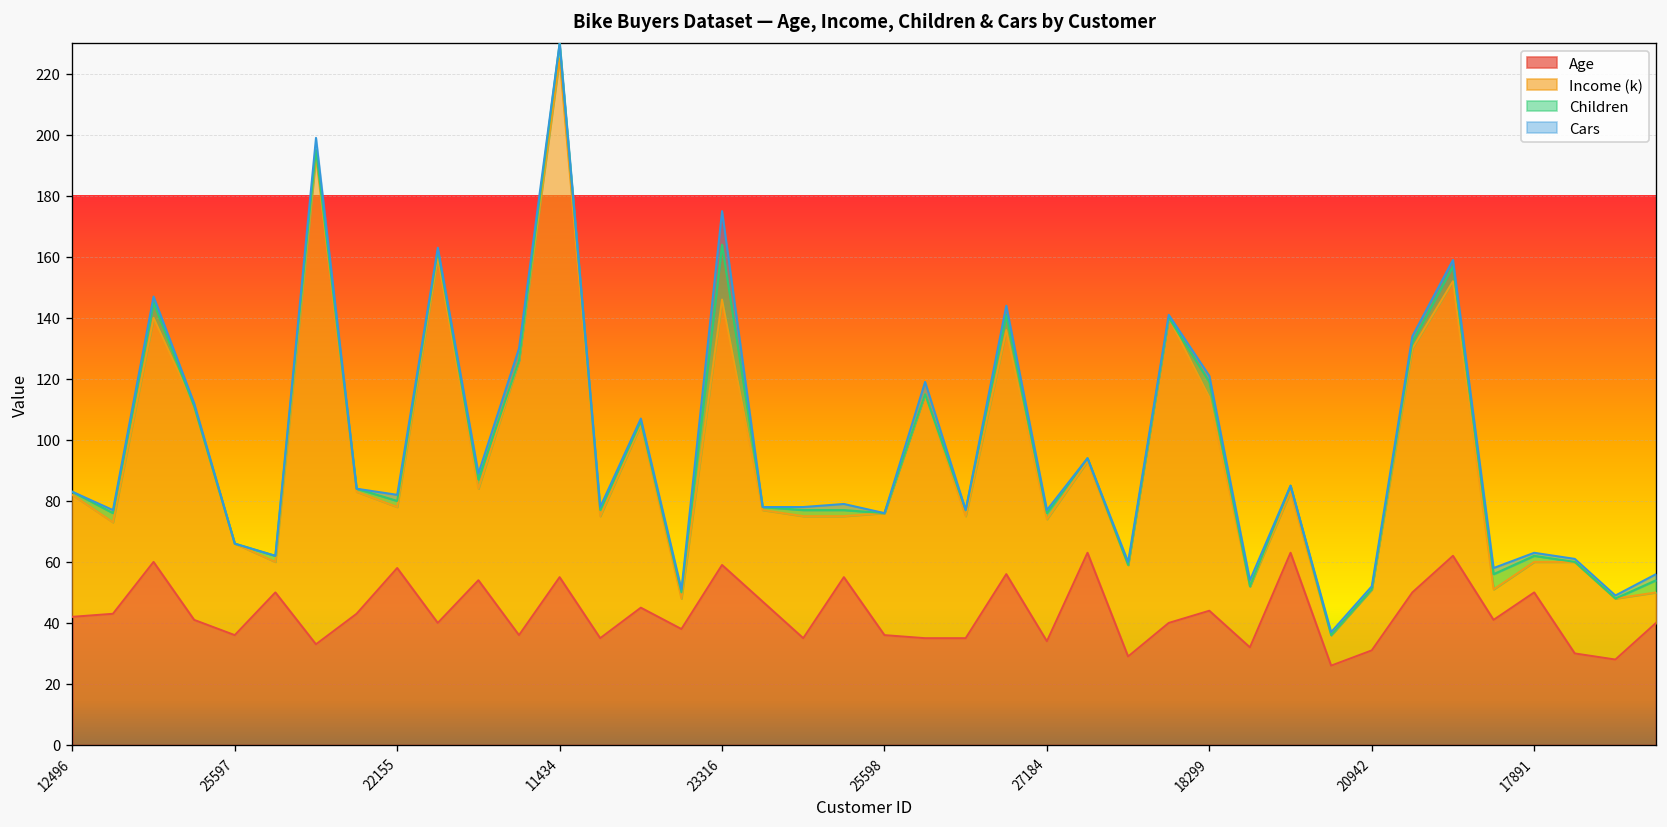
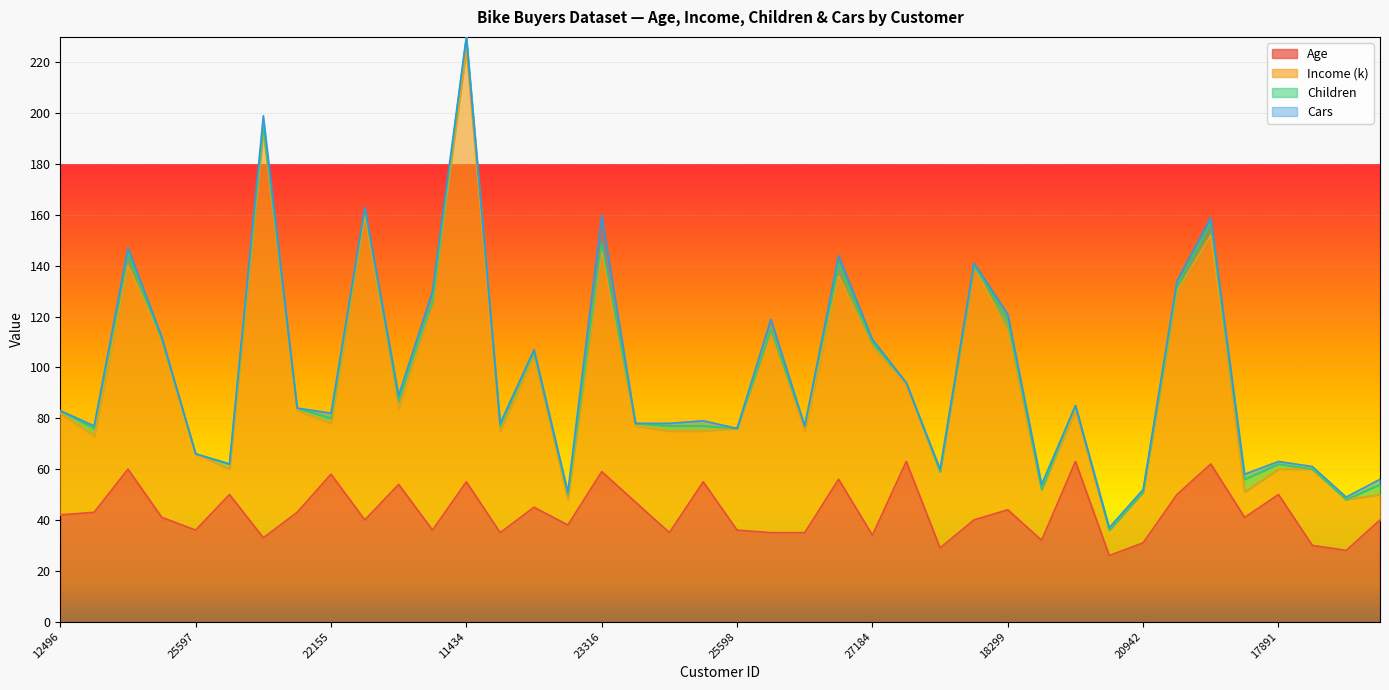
  {
    "Age": {
      "12496": 42,
      "25597": 36,
      "22155": 58,
      "11434": 55,
      "23316": 59,
      "25598": 36,
      "27184": 34,
      "18299": 44,
      "20942": 31,
      "17891": 50
    },
    "Income (k)": {
      "12496": 40,
      "22155": 20,
      "11434": 170,
      "23316": 87,
-     "27184": 40,
+     "27184": 74,
      "18299": 70,
      "17891": 10
    },
    "Children": {
      "22155": 2,
-     "23316": 18,
+     "23316": 3,
      "18299": 5
    },
    "Cars": {
      "22155": 2,
      "23316": 11,
      "18299": 2,
      "20942": 1
    }
  }
